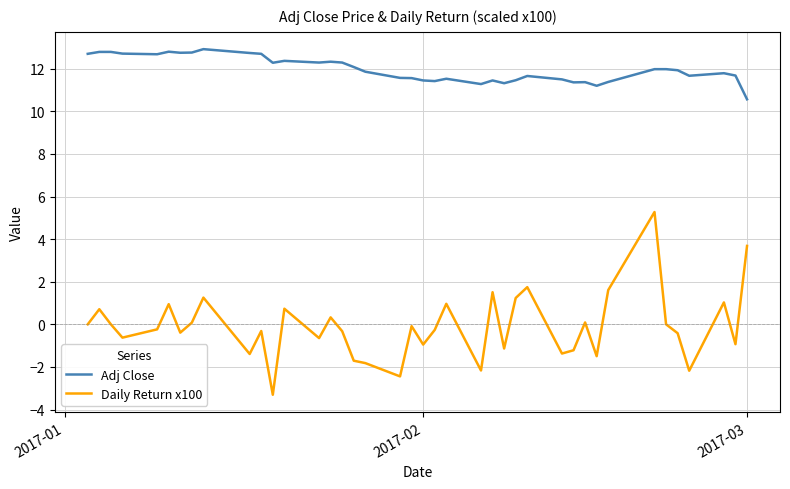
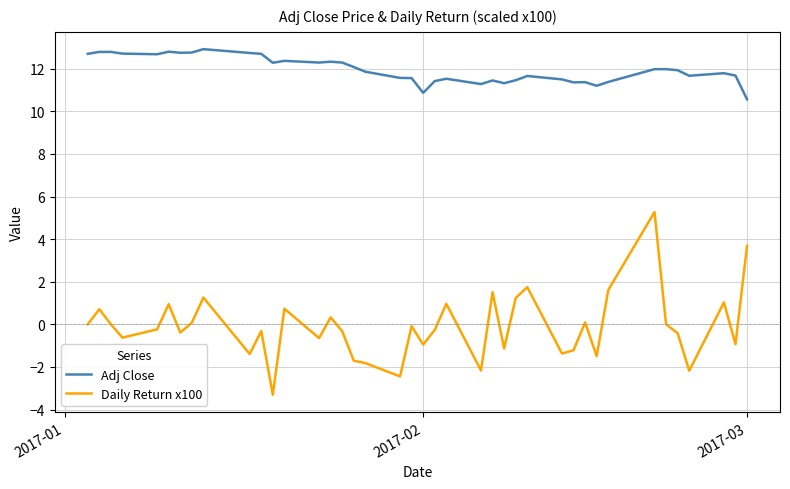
  {
    "Adj Close": {
-     "2017-02": 11.4,
+     "2017-02": 10.9,
      "2017-03": 10.6
    },
    "Daily Return x100": {
      "2017-02": -1.0,
      "2017-03": 3.7
    }
  }
